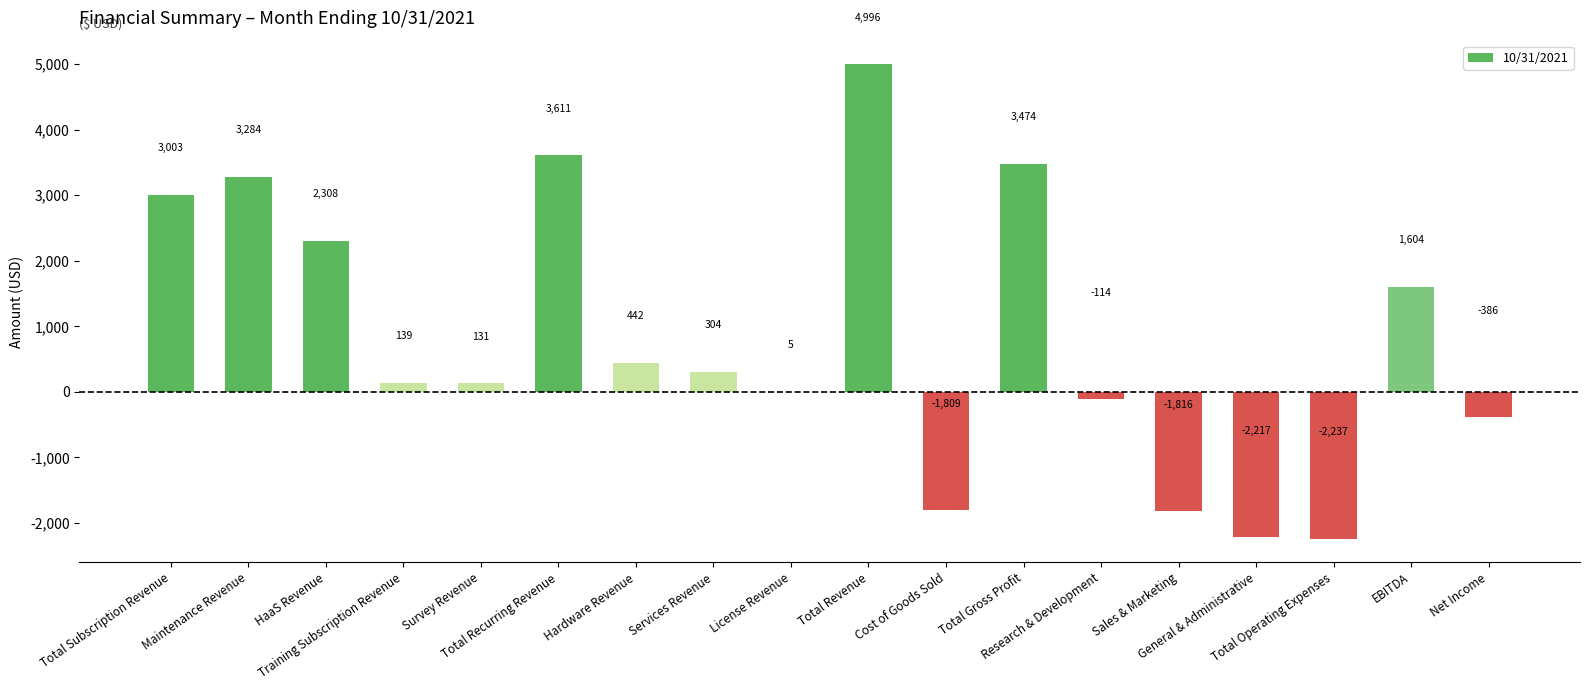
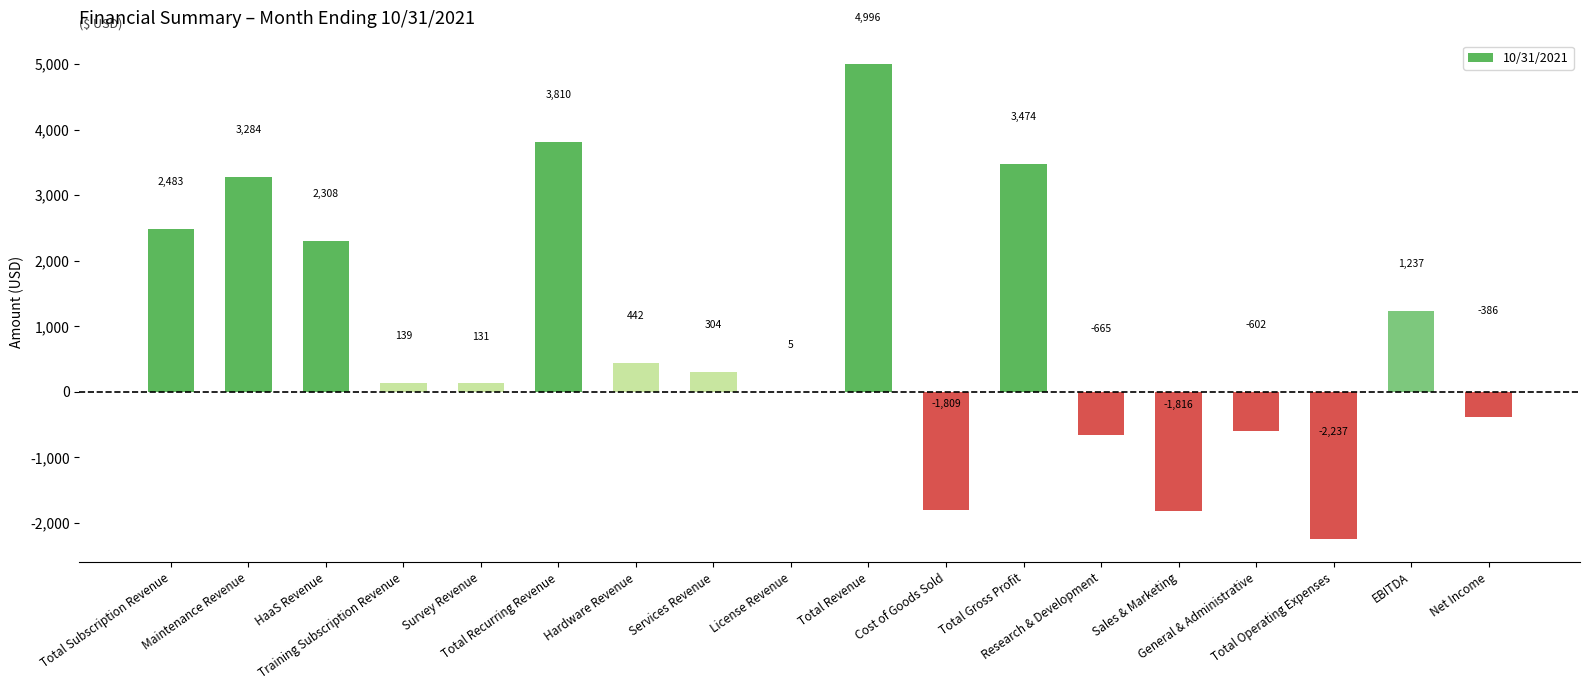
  {
-   "Total Subscription Revenue": "3,003",
-   "Total Recurring Revenue": "3,611",
+   "Total Subscription Revenue": "2,483",
+   "Total Recurring Revenue": "3,810",
    "Cost of Goods Sold": "-1,809",
-   "Research & Development": "-114",
+   "Research & Development": "-665",
    "Sales & Marketing": "-1,816",
-   "General & Administrative": "-2,217",
+   "General & Administrative": "-602",
    "Total Operating Expenses": "-2,237",
-   "EBITDA": "1,604"
+   "EBITDA": "1,237"
  }
